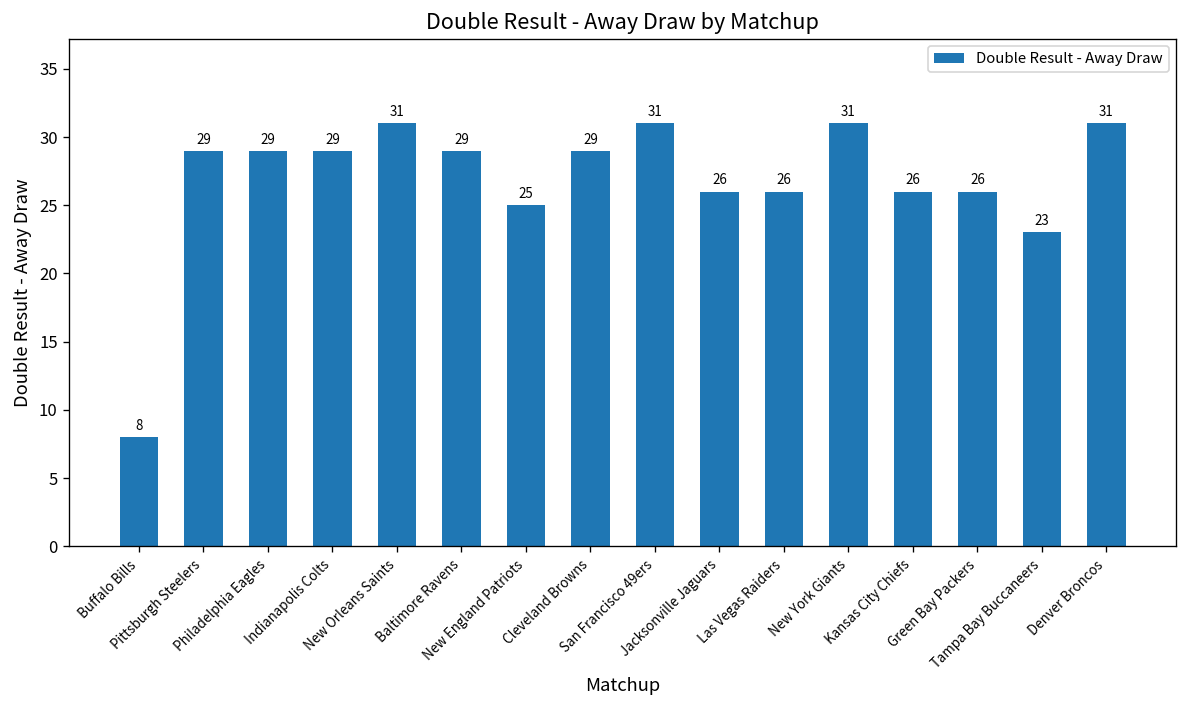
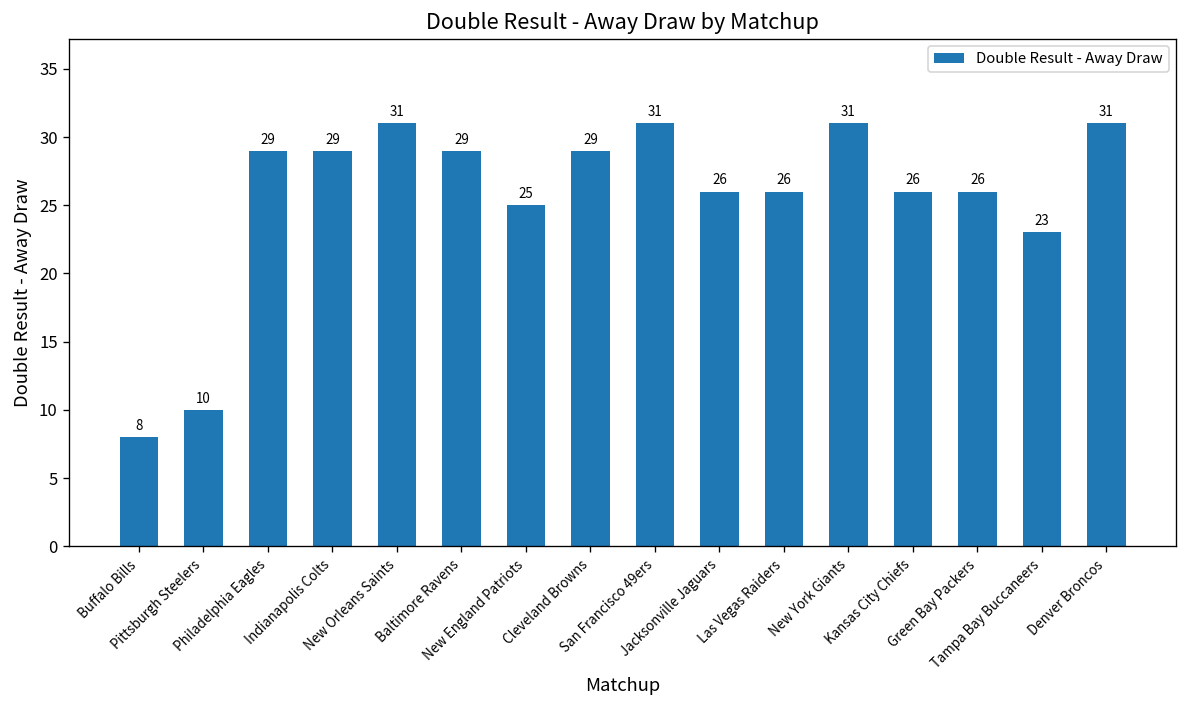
  {
    "Buffalo Bills": 8,
-   "Pittsburgh Steelers": 29,
+   "Pittsburgh Steelers": 10,
    "Philadelphia Eagles": 29,
    "Indianapolis Colts": 29,
    "New Orleans Saints": 31,
    "Baltimore Ravens": 29,
    "New England Patriots": 25,
    "Cleveland Browns": 29,
    "San Francisco 49ers": 31,
    "Jacksonville Jaguars": 26,
    "Las Vegas Raiders": 26,
    "New York Giants": 31,
    "Kansas City Chiefs": 26,
    "Green Bay Packers": 26,
    "Tampa Bay Buccaneers": 23,
    "Denver Broncos": 31
  }
